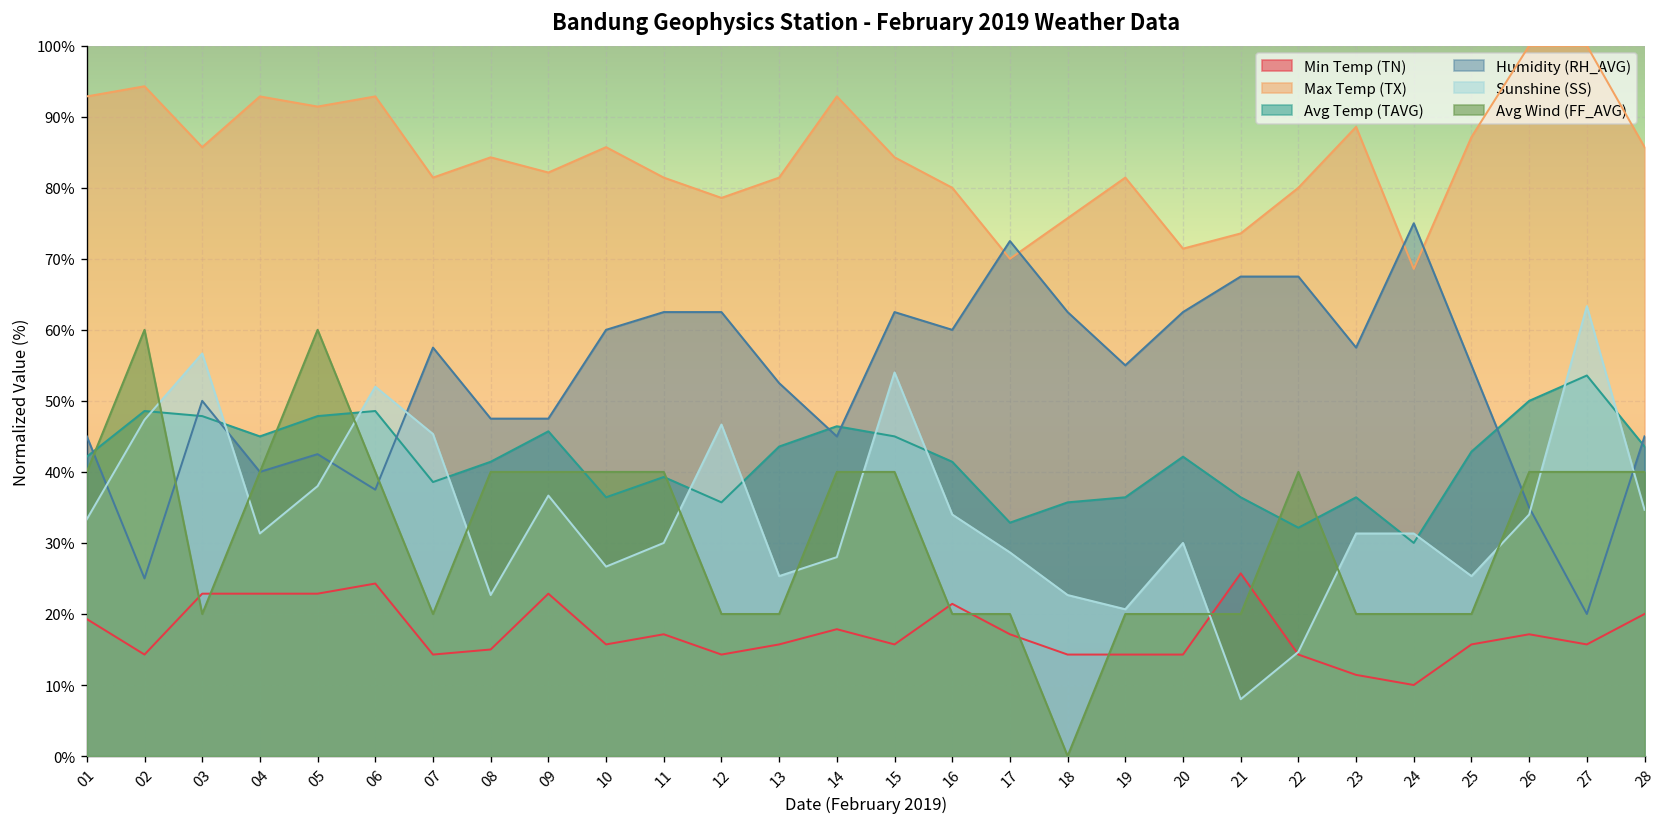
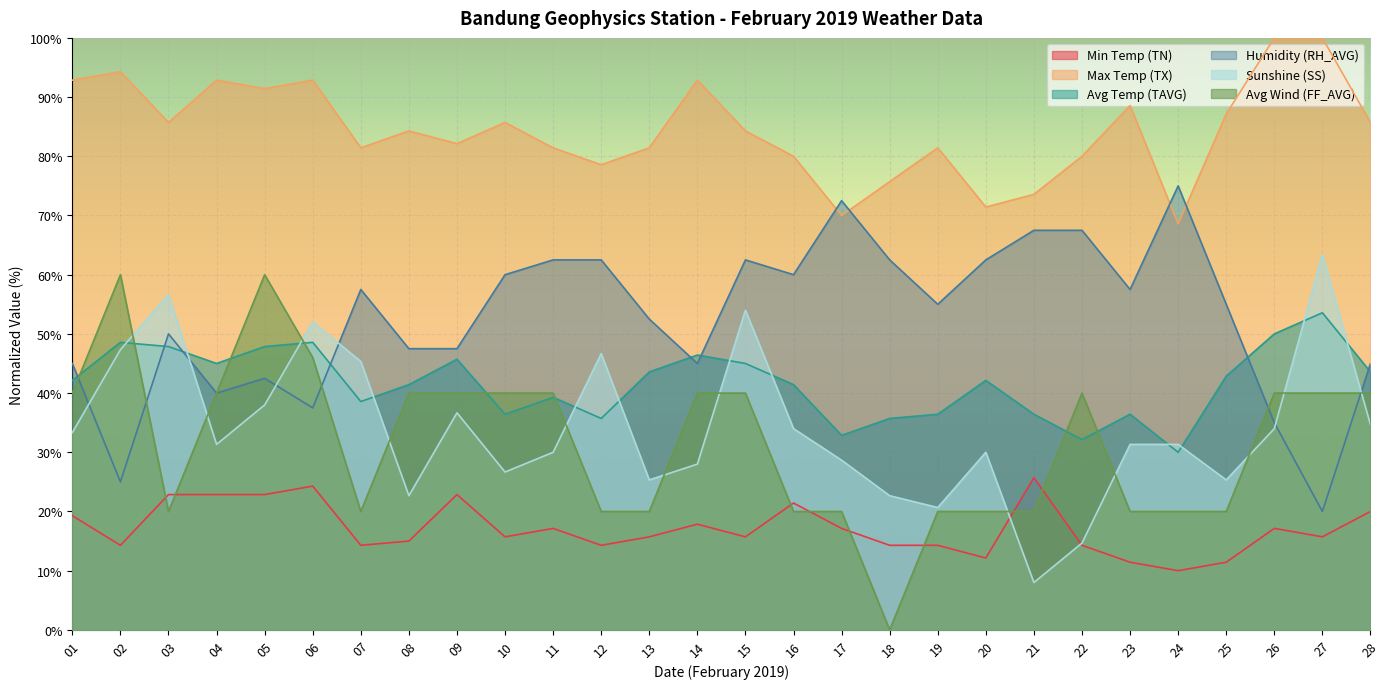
  {
    "Min Temp (TN)": {
      "01": "19%",
      "02": "14%",
      "03": "23%",
      "04": "23%",
      "05": "23%",
      "06": "24%",
      "07": "14%",
      "08": "15%",
      "09": "23%",
      "10": "16%",
      "11": "17%",
      "12": "14%",
      "13": "16%",
      "14": "18%",
      "15": "16%",
      "16": "21%",
      "17": "17%",
      "18": "14%",
      "19": "14%",
-     "20": "14%",
+     "20": "12%",
      "21": "26%",
      "23": "11%",
      "24": "10%",
-     "25": "16%",
+     "25": "11%",
      "26": "17%",
      "27": "16%",
      "28": "20%"
    },
    "Max Temp (TX)": {
      "01": "93%",
      "02": "94%",
      "03": "86%",
      "04": "93%",
      "05": "91%",
      "06": "93%",
      "07": "81%",
      "08": "84%",
      "09": "82%",
      "10": "86%",
      "11": "81%",
      "12": "79%",
      "13": "81%",
      "14": "93%",
      "15": "84%",
      "16": "80%",
      "17": "70%",
      "18": "76%",
      "19": "81%",
      "20": "71%",
      "21": "74%",
      "22": "80%",
      "24": "69%",
      "25": "87%",
      "26": "100%",
      "27": "100%",
      "28": "86%"
    },
    "Sunshine (SS)": {
      "01": "33%",
      "02": "47%",
      "03": "57%",
      "04": "31%",
      "05": "38%",
      "06": "52%",
      "07": "45%",
      "08": "23%",
      "09": "37%",
      "10": "27%",
      "11": "30%",
      "12": "47%",
      "13": "25%",
      "14": "28%",
      "15": "54%",
      "16": "34%",
      "17": "29%",
      "18": "23%",
      "19": "21%",
      "20": "30%",
      "21": "8%",
      "23": "31%",
      "24": "31%",
      "25": "25%",
      "26": "34%",
      "27": "63%",
      "28": "35%"
    },
    "Avg Wind (FF_AVG)": {
      "01": "40%",
      "02": "60%",
      "03": "20%",
      "05": "60%",
-     "06": "40%",
+     "06": "46%",
      "07": "20%",
      "08": "40%",
      "09": "40%",
      "10": "40%",
      "11": "40%",
      "12": "20%",
      "13": "20%",
      "14": "40%",
      "15": "40%",
      "16": "20%",
      "17": "20%",
      "18": "0%",
      "19": "20%",
      "20": "20%",
      "21": "20%",
      "22": "40%",
      "23": "20%",
      "24": "20%",
      "25": "20%",
      "26": "40%",
      "27": "40%",
      "28": "40%"
    }
  }
